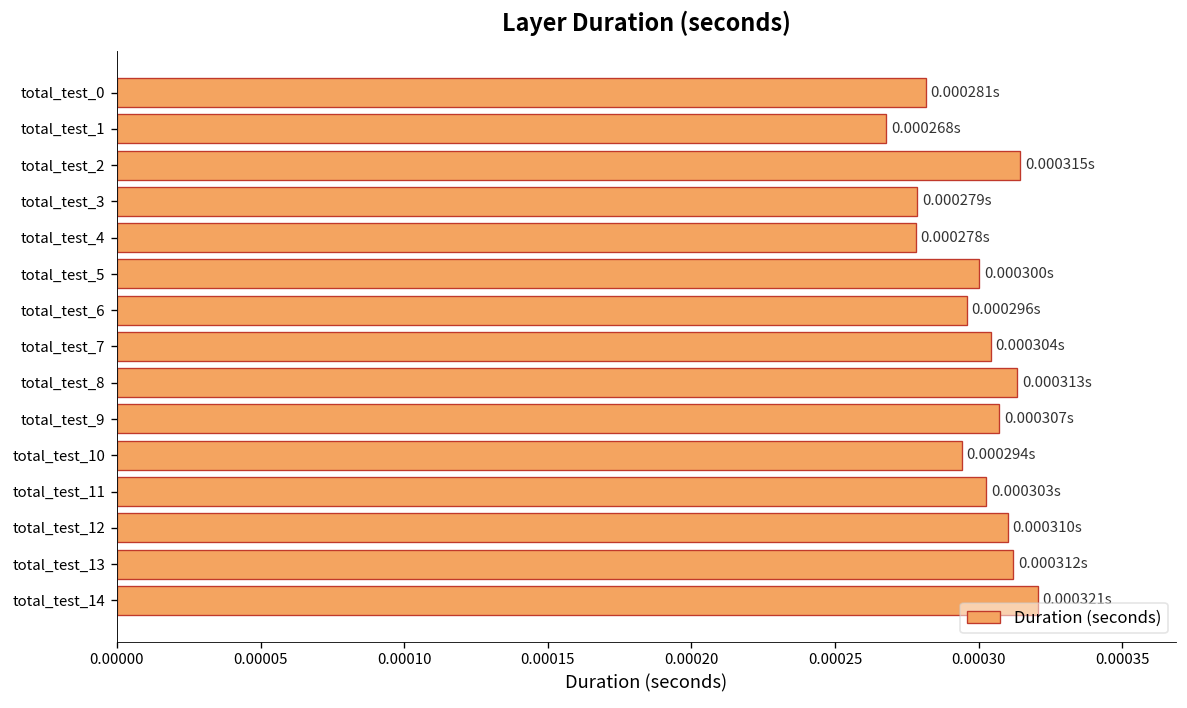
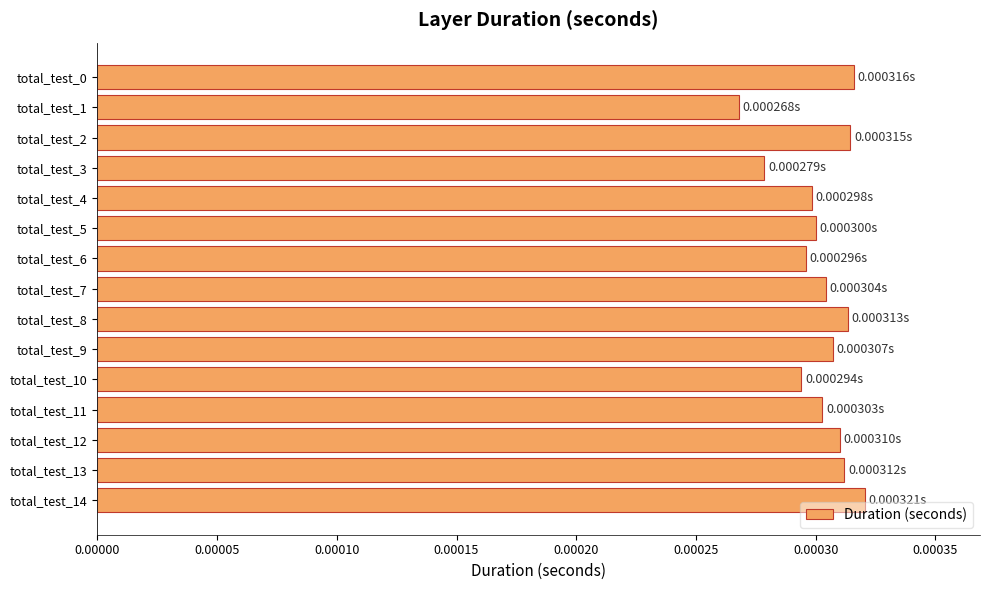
  {
-   "total_test_0": "0.000281s",
+   "total_test_0": "0.000316s",
    "total_test_1": "0.000268s",
    "total_test_2": "0.000315s",
    "total_test_3": "0.000279s",
-   "total_test_4": "0.000278s",
+   "total_test_4": "0.000298s",
    "total_test_5": "0.000300s",
    "total_test_6": "0.000296s",
    "total_test_7": "0.000304s",
    "total_test_8": "0.000313s",
    "total_test_9": "0.000307s",
    "total_test_10": "0.000294s",
    "total_test_11": "0.000303s",
    "total_test_12": "0.000310s",
    "total_test_13": "0.000312s"
  }
